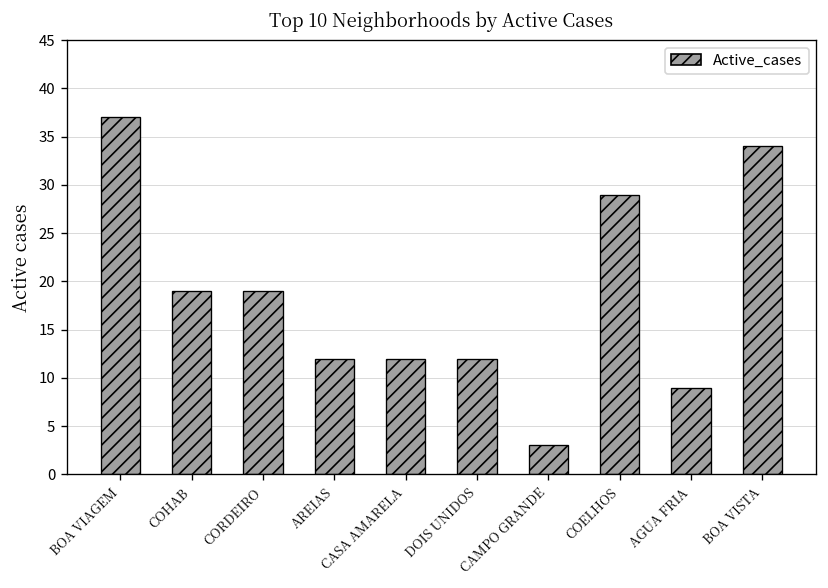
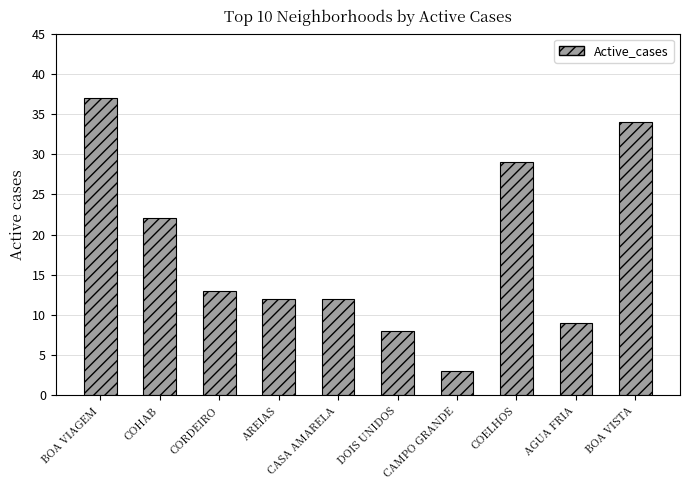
  {
    "BOA VIAGEM": 37,
-   "COHAB": 19,
-   "CORDEIRO": 19,
+   "COHAB": 22,
+   "CORDEIRO": 13,
    "AREIAS": 12,
    "CASA AMARELA": 12,
-   "DOIS UNIDOS": 12,
+   "DOIS UNIDOS": 8,
    "CAMPO GRANDE": 3,
    "COELHOS": 29,
    "AGUA FRIA": 9,
    "BOA VISTA": 34
  }
